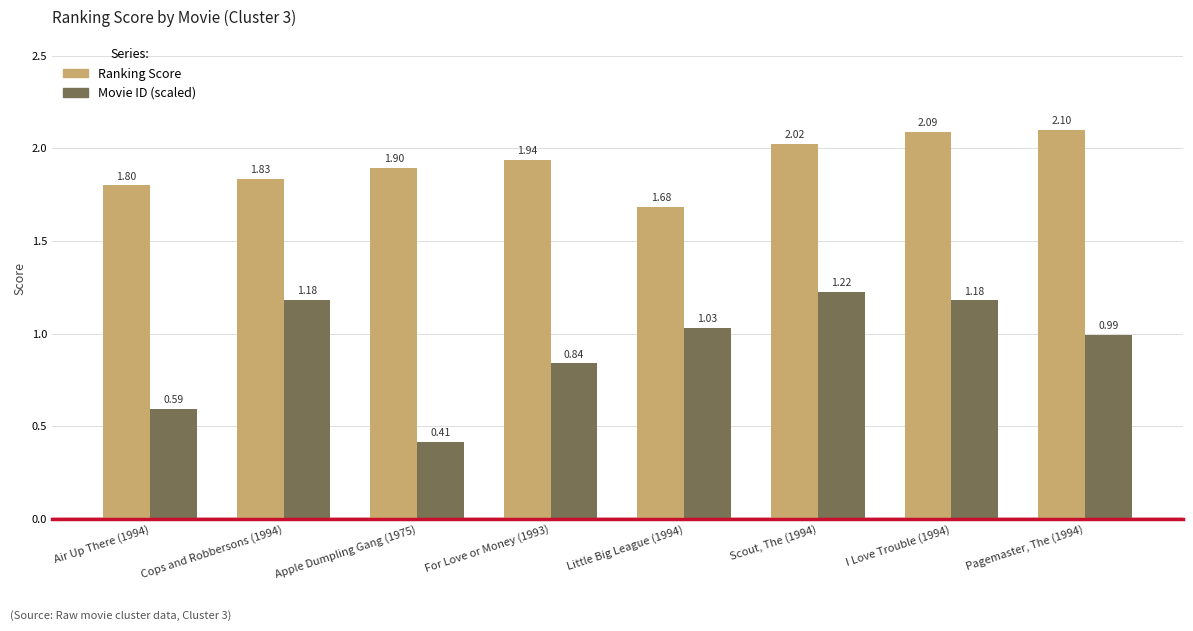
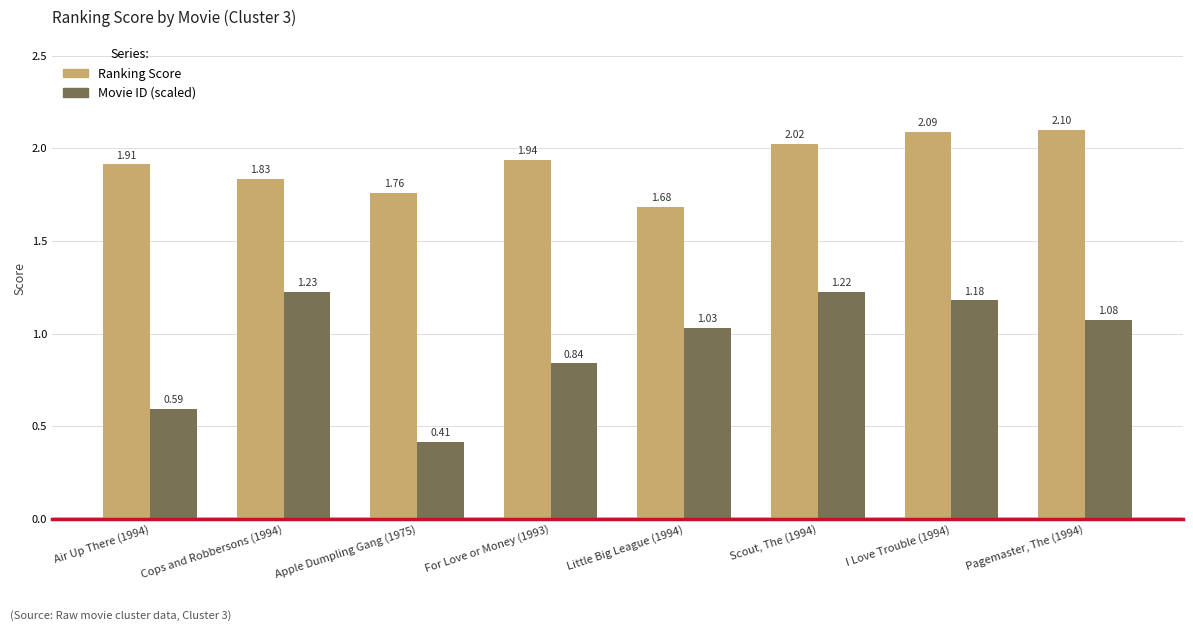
  {
    "Ranking Score": {
-     "Air Up There (1994)": 1.80,
+     "Air Up There (1994)": 1.91,
      "Cops and Robbersons (1994)": 1.83,
-     "Apple Dumpling Gang (1975)": 1.90,
+     "Apple Dumpling Gang (1975)": 1.76,
      "For Love or Money (1993)": 1.94,
      "Little Big League (1994)": 1.68,
      "Scout, The (1994)": 2.02,
      "I Love Trouble (1994)": 2.09,
      "Pagemaster, The (1994)": 2.10
    },
    "Movie ID (scaled)": {
      "Air Up There (1994)": 0.59,
-     "Cops and Robbersons (1994)": 1.18,
+     "Cops and Robbersons (1994)": 1.23,
      "Apple Dumpling Gang (1975)": 0.41,
      "For Love or Money (1993)": 0.84,
      "Little Big League (1994)": 1.03,
      "Scout, The (1994)": 1.22,
      "I Love Trouble (1994)": 1.18,
-     "Pagemaster, The (1994)": 0.99
+     "Pagemaster, The (1994)": 1.08
    }
  }
